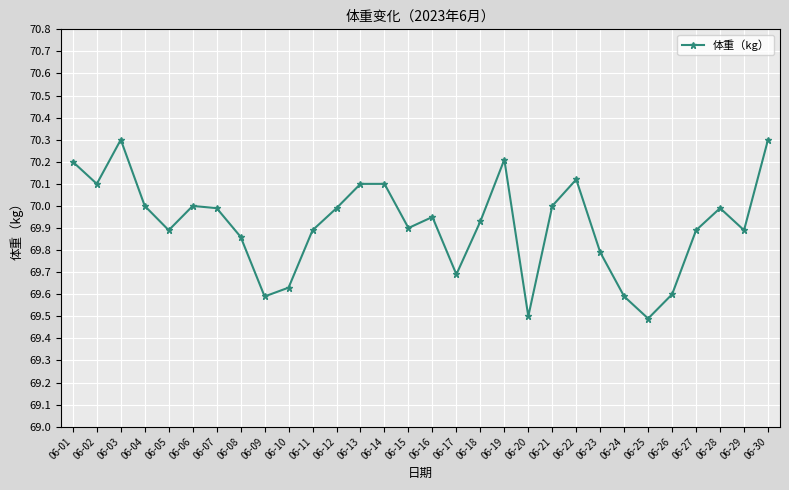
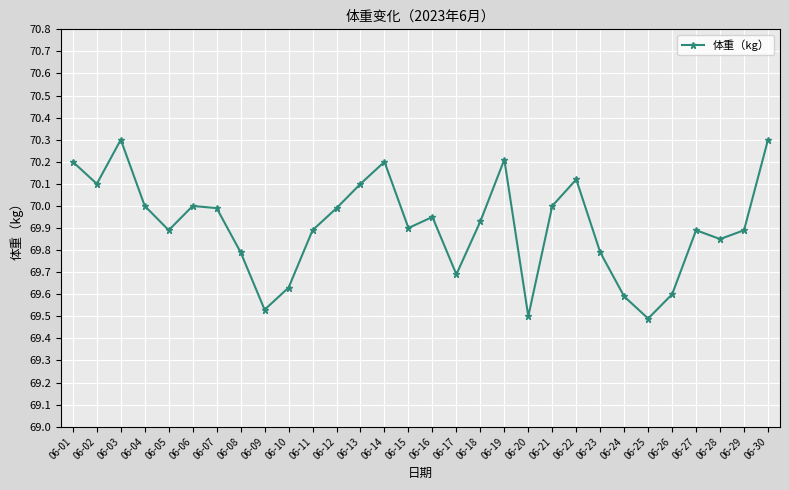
  {
    "06-01": 70.20,
    "06-02": 70.10,
    "06-03": 70.30,
    "06-04": 70.00,
    "06-05": 69.89,
    "06-06": 70.00,
    "06-07": 69.99,
-   "06-08": 69.86,
-   "06-09": 69.59,
+   "06-08": 69.79,
+   "06-09": 69.53,
    "06-10": 69.63,
    "06-11": 69.89,
    "06-12": 69.99,
    "06-13": 70.10,
-   "06-14": 70.1,
+   "06-14": 70.2,
    "06-15": 69.90,
    "06-16": 69.95,
    "06-17": 69.69,
    "06-18": 69.93,
    "06-19": 70.21,
    "06-20": 69.50,
    "06-21": 70.00,
    "06-22": 70.12,
    "06-23": 69.79,
    "06-24": 69.59,
    "06-25": 69.49,
    "06-26": 69.60,
    "06-27": 69.89,
-   "06-28": 69.99,
+   "06-28": 69.85,
    "06-29": 69.89,
    "06-30": 70.30
  }
